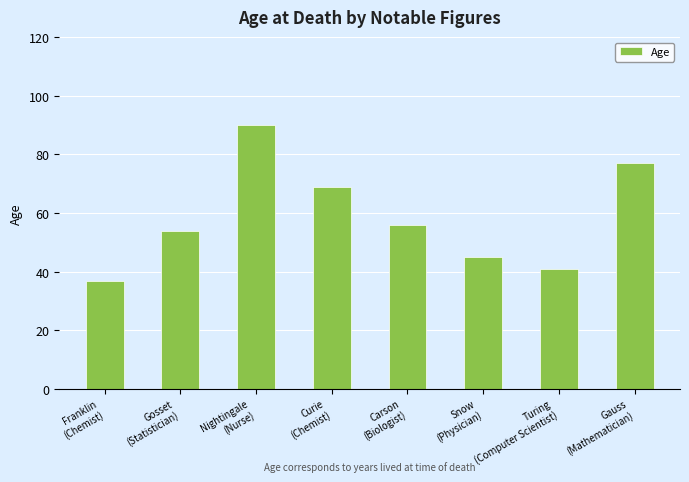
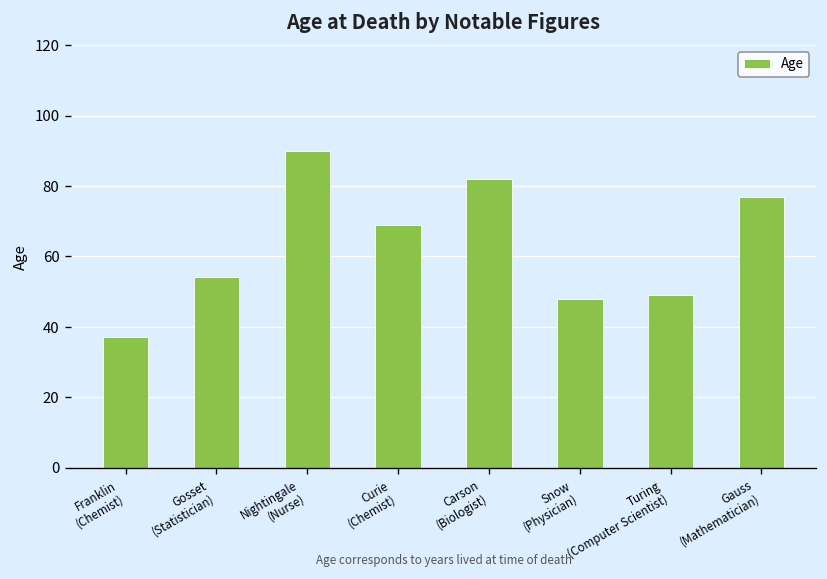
  {
    "Franklin (Chemist)": 37,
    "Gosset (Statistician)": 54,
    "Nightingale (Nurse)": 90,
    "Curie (Chemist)": 69,
-   "Carson (Biologist)": 56,
-   "Snow (Physician)": 45,
-   "Turing (Computer Scientist)": 41,
+   "Carson (Biologist)": 82,
+   "Snow (Physician)": 48,
+   "Turing (Computer Scientist)": 49,
    "Gauss (Mathematician)": 77
  }
